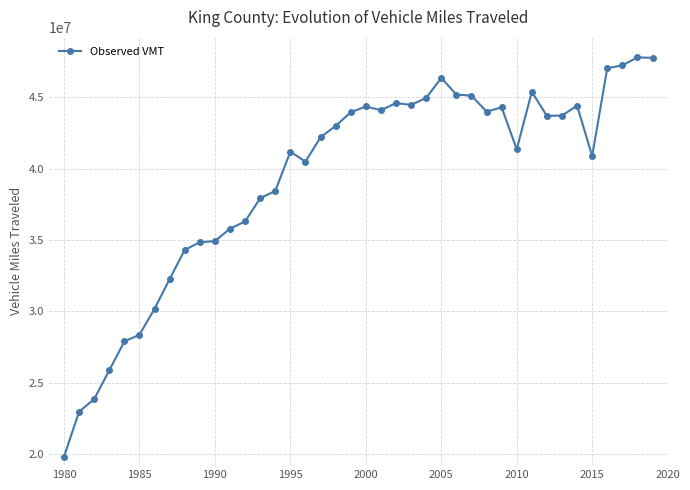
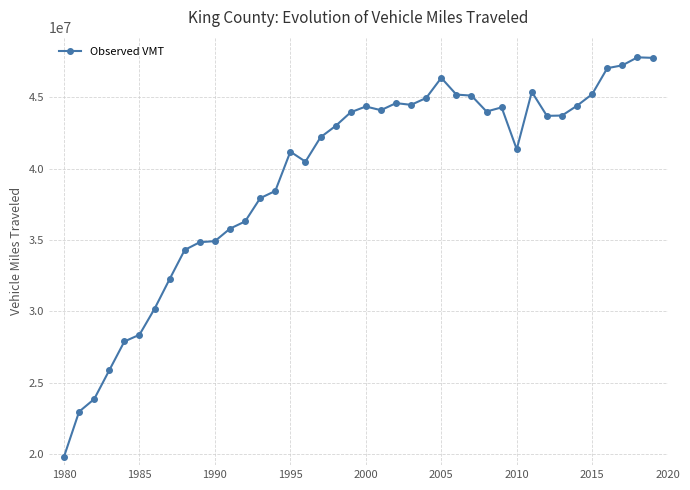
  {
    "1980": 19800000,
    "1985": 28300000,
    "1990": 34900000,
    "1995": 41200000,
    "2000": 44400000,
    "2005": 46400000,
    "2010": 41400000,
-   "2015": 40900000
+   "2015": 45200000
  }
